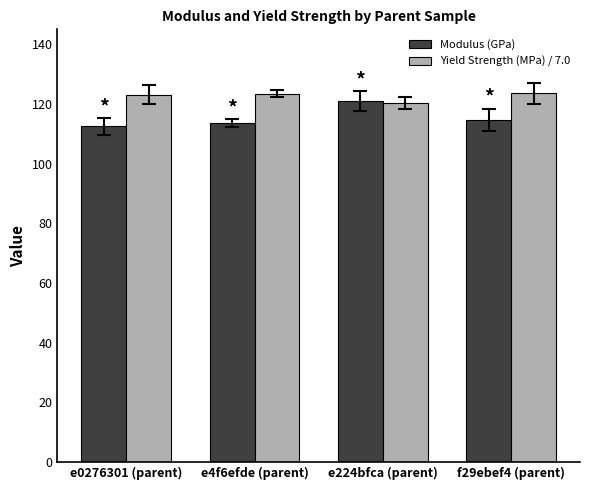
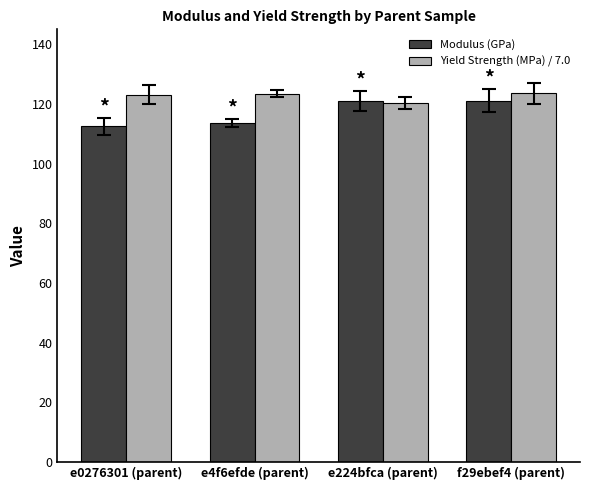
  {
    "Modulus (GPa)": {
      "e0276301 (parent)": 113,
      "e4f6efde (parent)": 114,
      "e224bfca (parent)": 121,
-     "f29ebef4 (parent)": 115
+     "f29ebef4 (parent)": 121
    },
    "Yield Strength (MPa) / 7.0": {
      "e0276301 (parent)": 123,
      "e4f6efde (parent)": 123,
      "e224bfca (parent)": 120,
      "f29ebef4 (parent)": 124
    }
  }
